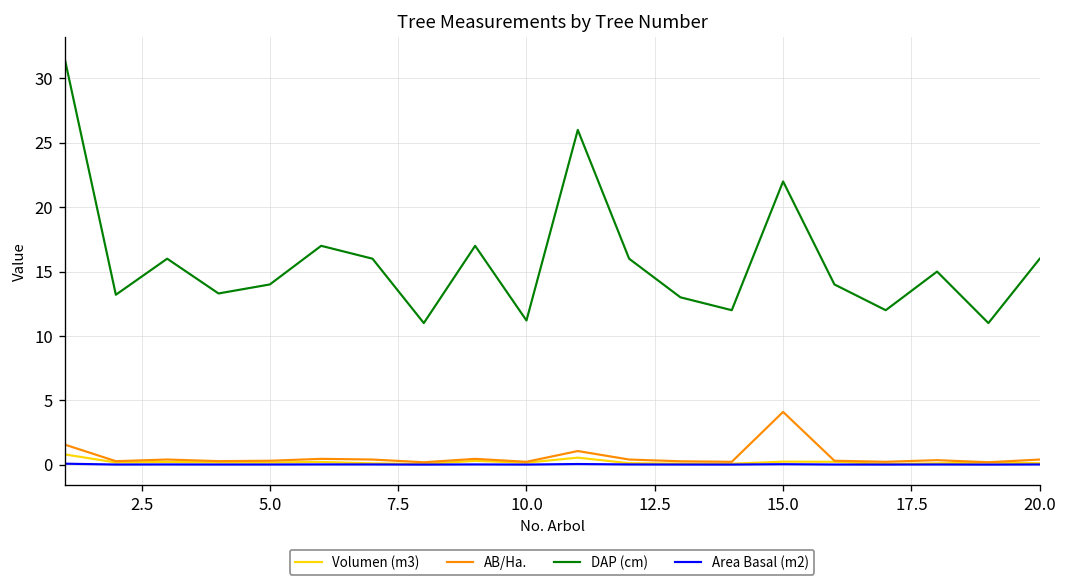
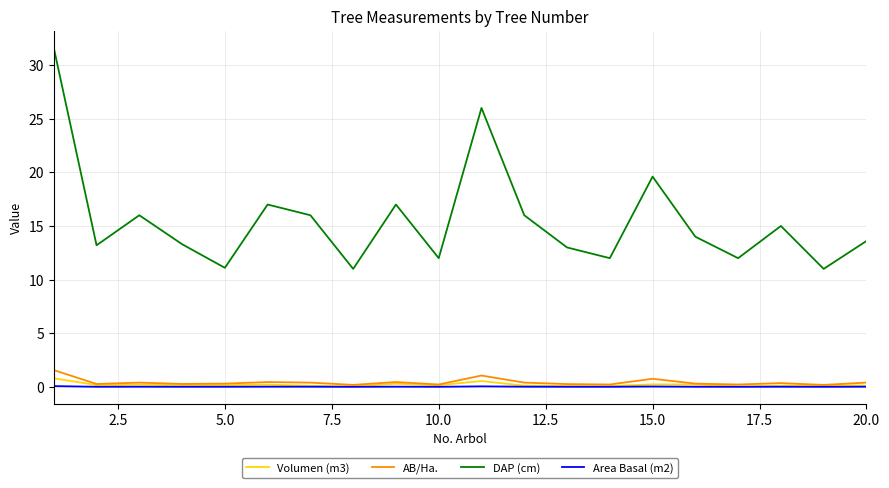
  {
    "AB/Ha.": {
-     "15.0": 4.1,
+     "15.0": 0.8,
      "20.0": 0.4
    },
    "DAP (cm)": {
-     "5.0": 14.0,
-     "10.0": 11.2,
-     "15.0": 22.0,
-     "20.0": 16.0
+     "5.0": 11.1,
+     "10.0": 12.0,
+     "15.0": 19.6,
+     "20.0": 13.6
    }
  }
